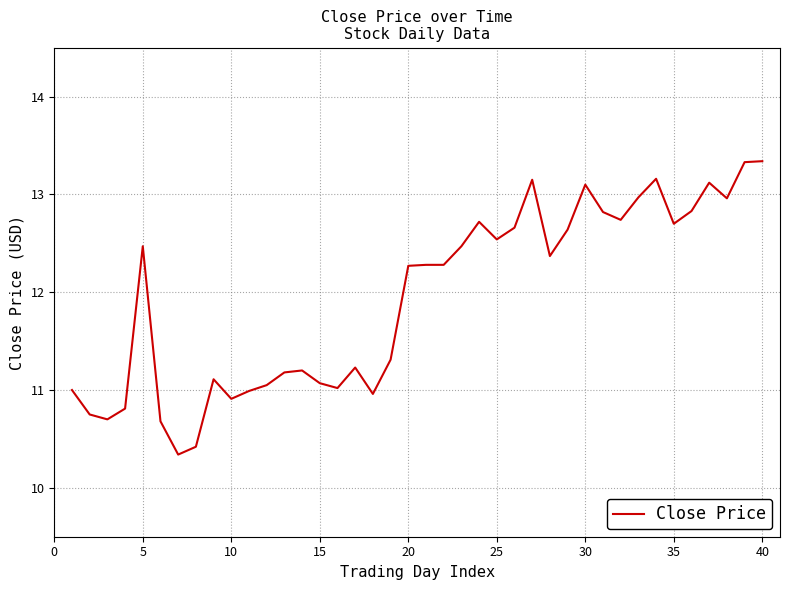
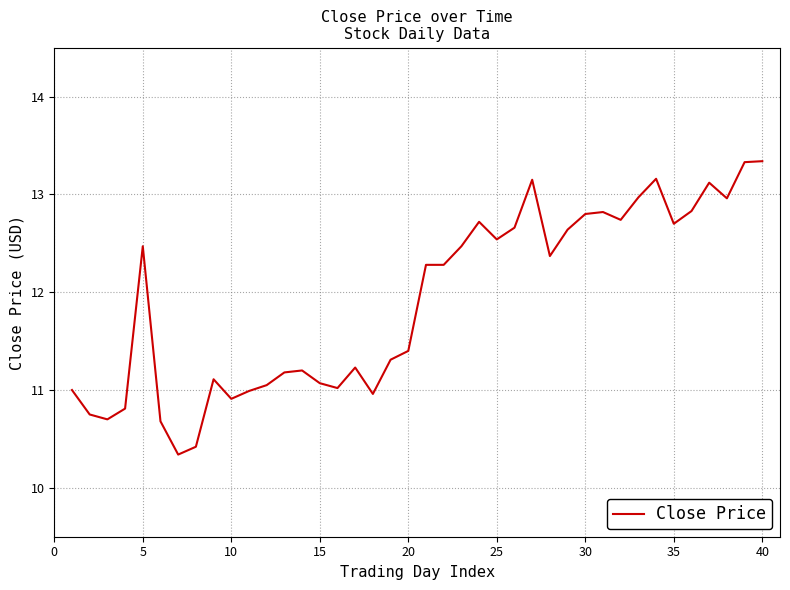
  {
    "5": 12.5,
    "10": 10.9,
    "15": 11.1,
-   "20": 12.3,
+   "20": 11.4,
    "25": 12.5,
-   "30": 13.1,
+   "30": 12.8,
    "35": 12.7,
    "40": 13.3
  }
